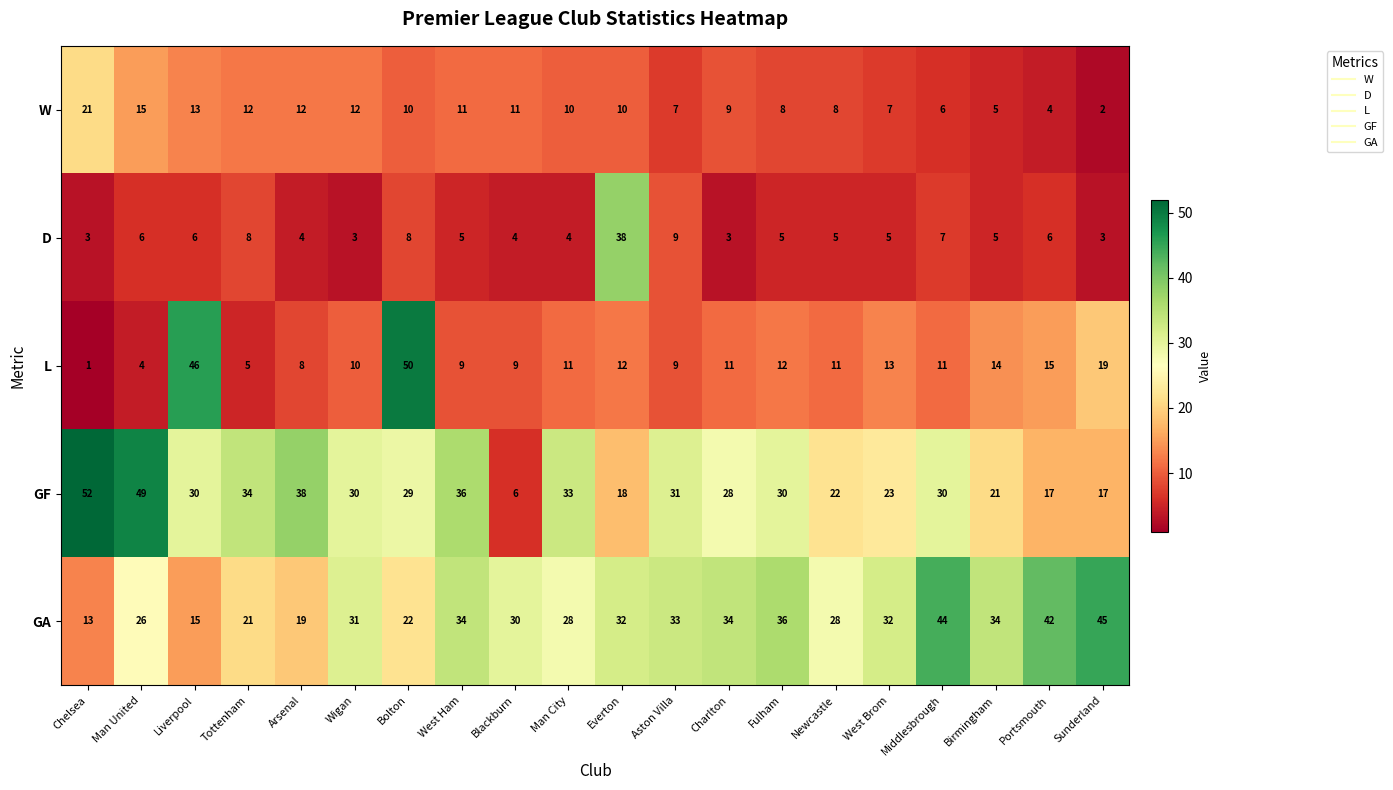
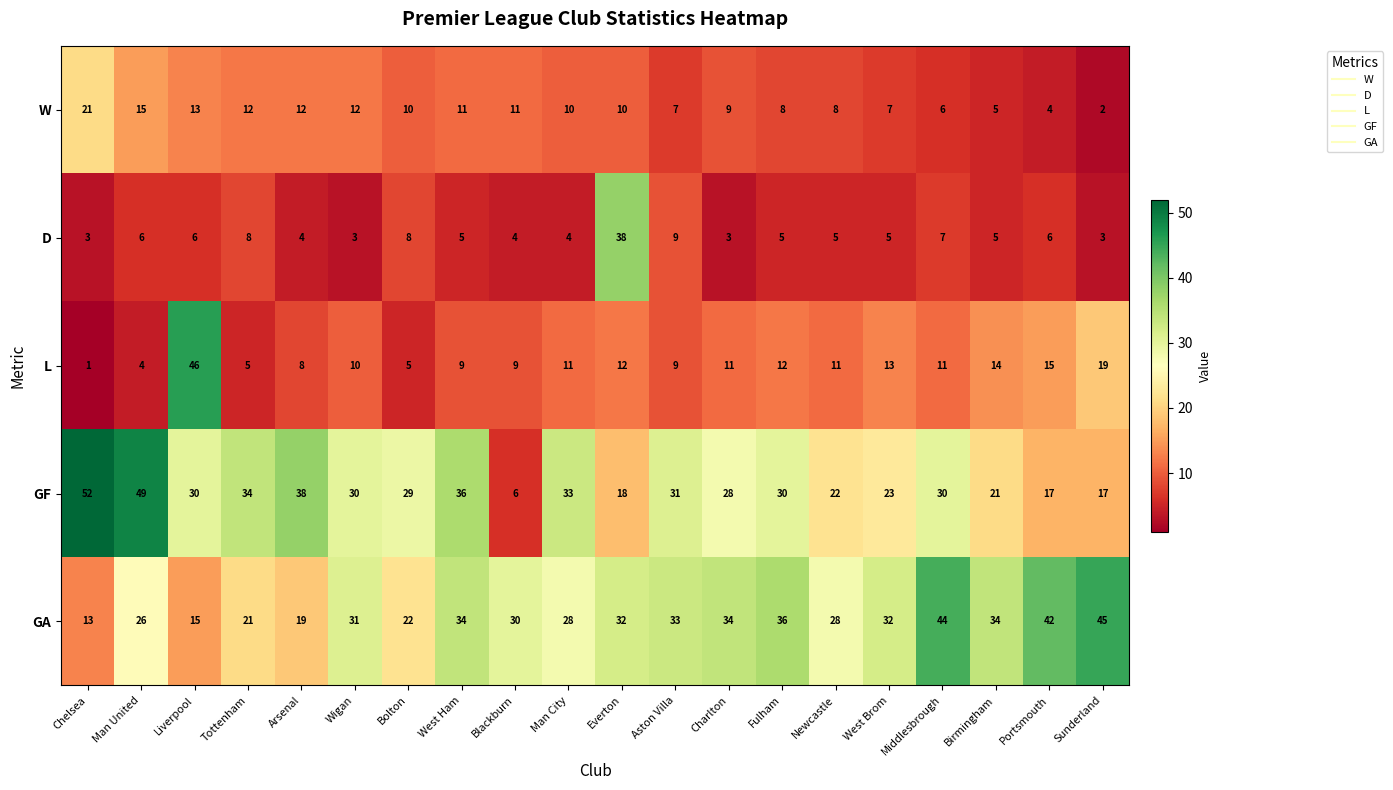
  {
    "W": {
      "Chelsea": 21,
      "Man United": 15,
      "Liverpool": 13,
      "Tottenham": 12,
      "Arsenal": 12,
      "Wigan": 12,
      "Bolton": 10,
      "West Ham": 11,
      "Blackburn": 11,
      "Man City": 10,
      "Everton": 10,
      "Aston Villa": 7,
      "Charlton": 9,
      "Fulham": 8,
      "Newcastle": 8,
      "West Brom": 7,
      "Middlesbrough": 6,
      "Birmingham": 5,
      "Portsmouth": 4,
      "Sunderland": 2
    },
    "D": {
      "Chelsea": 3,
      "Man United": 6,
      "Liverpool": 6,
      "Tottenham": 8,
      "Arsenal": 4,
      "Wigan": 3,
      "Bolton": 8,
      "West Ham": 5,
      "Blackburn": 4,
      "Man City": 4,
      "Everton": 38,
      "Aston Villa": 9,
      "Charlton": 3,
      "Fulham": 5,
      "Newcastle": 5,
      "West Brom": 5,
      "Middlesbrough": 7,
      "Birmingham": 5,
      "Portsmouth": 6,
      "Sunderland": 3
    },
    "L": {
      "Chelsea": 1,
      "Man United": 4,
      "Liverpool": 46,
      "Tottenham": 5,
      "Arsenal": 8,
      "Wigan": 10,
-     "Bolton": 50,
+     "Bolton": 5,
      "West Ham": 9,
      "Blackburn": 9,
      "Man City": 11,
      "Everton": 12,
      "Aston Villa": 9,
      "Charlton": 11,
      "Fulham": 12,
      "Newcastle": 11,
      "West Brom": 13,
      "Middlesbrough": 11,
      "Birmingham": 14,
      "Portsmouth": 15,
      "Sunderland": 19
    },
    "GF": {
      "Chelsea": 52,
      "Man United": 49,
      "Liverpool": 30,
      "Tottenham": 34,
      "Arsenal": 38,
      "Wigan": 30,
      "Bolton": 29,
      "West Ham": 36,
      "Blackburn": 6,
      "Man City": 33,
      "Everton": 18,
      "Aston Villa": 31,
      "Charlton": 28,
      "Fulham": 30,
      "Newcastle": 22,
      "West Brom": 23,
      "Middlesbrough": 30,
      "Birmingham": 21,
      "Portsmouth": 17,
      "Sunderland": 17
    },
    "GA": {
      "Chelsea": 13,
      "Man United": 26,
      "Liverpool": 15,
      "Tottenham": 21,
      "Arsenal": 19,
      "Wigan": 31,
      "Bolton": 22,
      "West Ham": 34,
      "Blackburn": 30,
      "Man City": 28,
      "Everton": 32,
      "Aston Villa": 33,
      "Charlton": 34,
      "Fulham": 36,
      "Newcastle": 28,
      "West Brom": 32,
      "Middlesbrough": 44,
      "Birmingham": 34,
      "Portsmouth": 42,
      "Sunderland": 45
    }
  }
